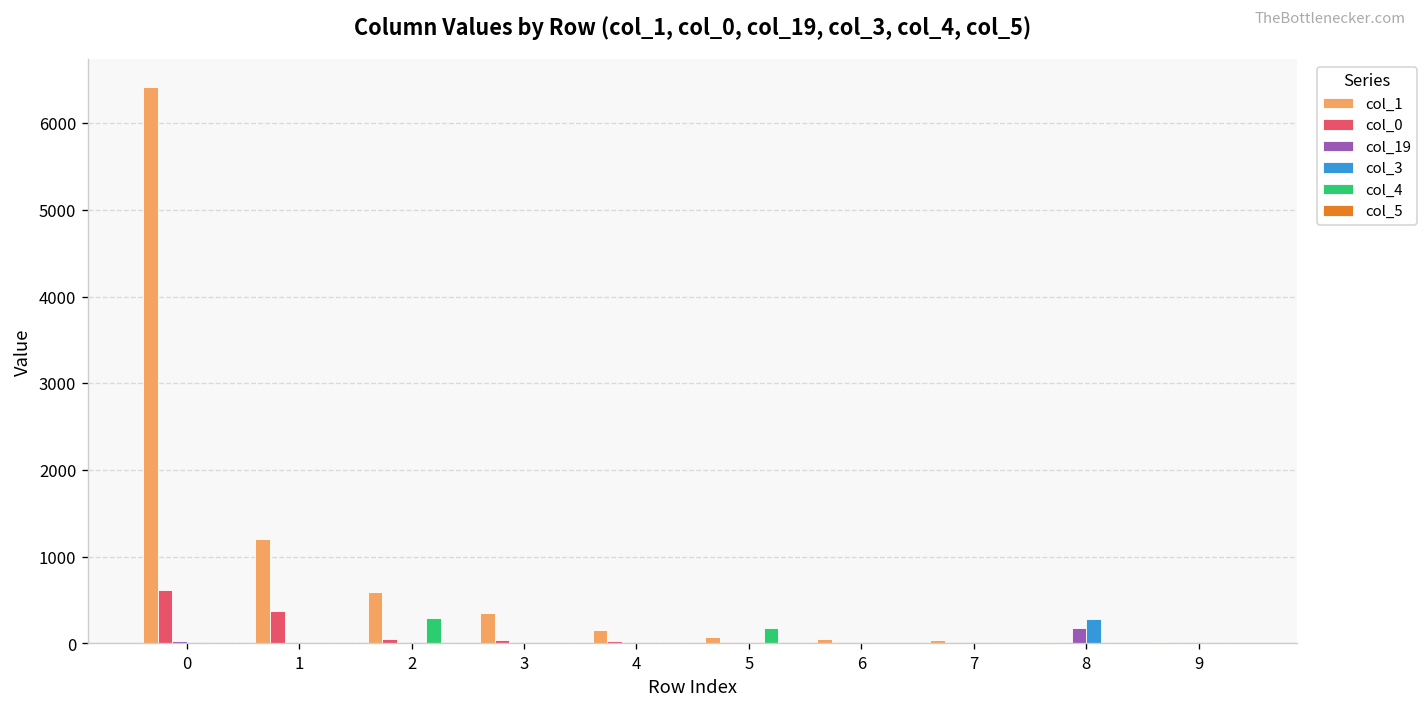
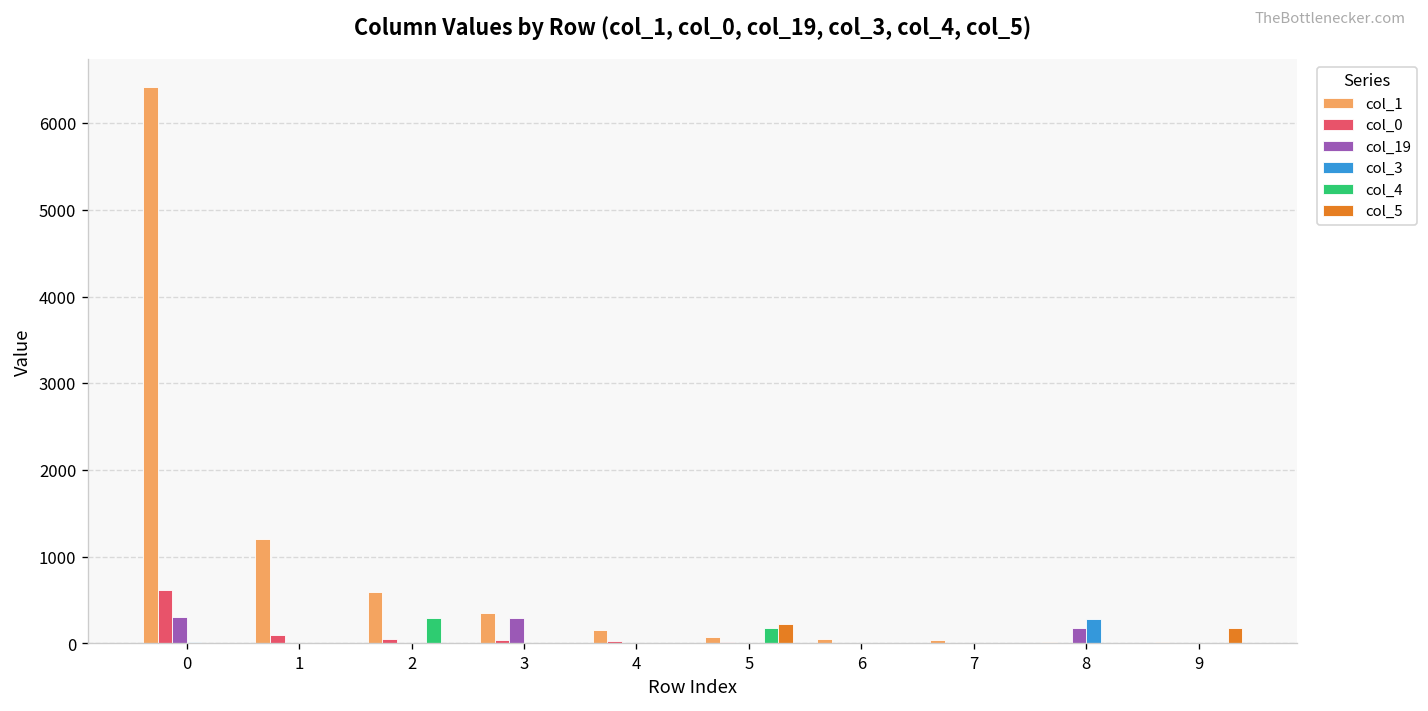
  {
    "col_1": {
      "0": 6400,
      "1": 1200,
      "2": 600,
      "3": 400,
      "4": 200,
      "5": 100,
      "6": 100,
      "7": 0
    },
    "col_0": {
      "0": 600,
-     "1": 400,
+     "1": 100,
      "2": 100,
      "3": 0
    },
    "col_19": {
-     "0": 0,
-     "3": 0,
+     "0": 300,
+     "3": 300,
      "4": 0,
      "7": 0,
      "8": 200,
      "9": 0
    },
    "col_3": {
      "2": 0,
      "3": 0,
      "4": 0,
      "5": 0,
      "6": 0,
      "7": 0,
      "8": 300,
      "9": 0
    },
    "col_4": {
      "1": 0,
      "2": 300,
      "3": 0,
      "5": 200,
      "6": 0,
      "7": 0,
      "8": 0,
      "9": 0
    },
    "col_5": {
      "1": 0,
      "2": 0,
      "3": 0,
      "4": 0,
-     "5": 0,
+     "5": 200,
      "6": 0,
      "7": 0,
      "8": 0,
-     "9": 0
+     "9": 200
    }
  }
